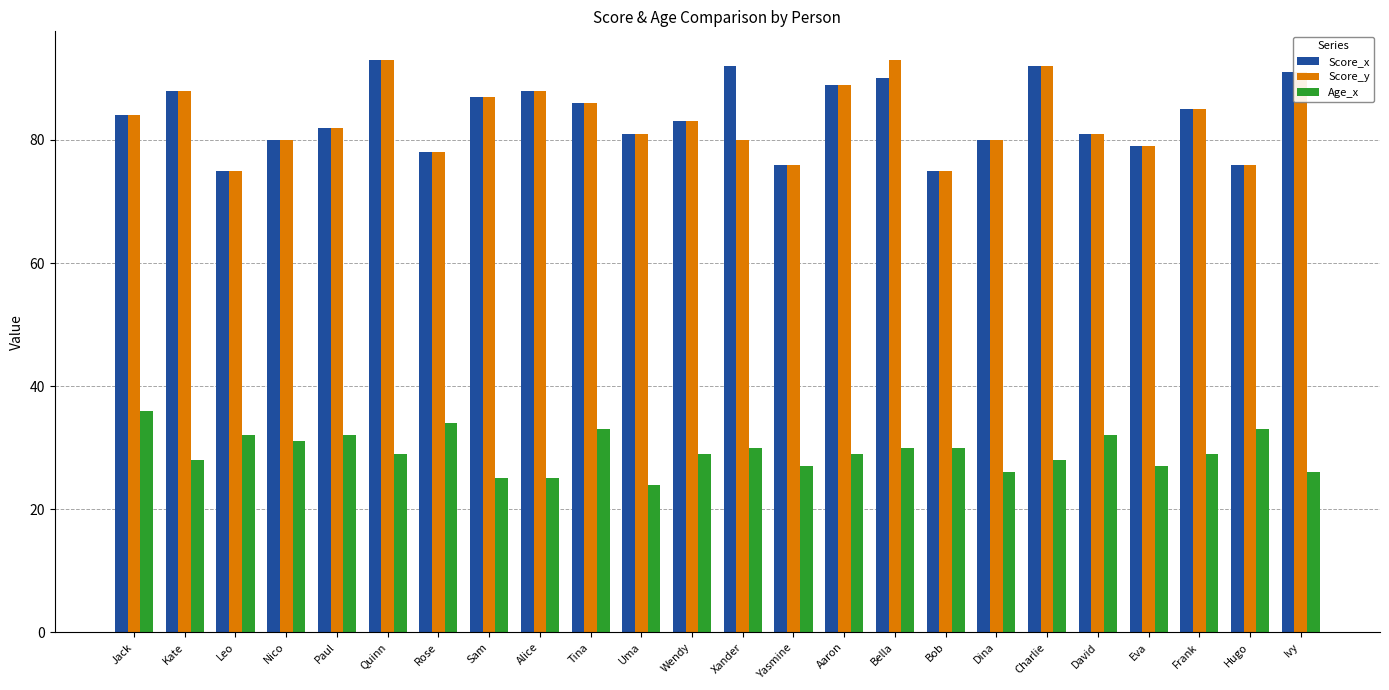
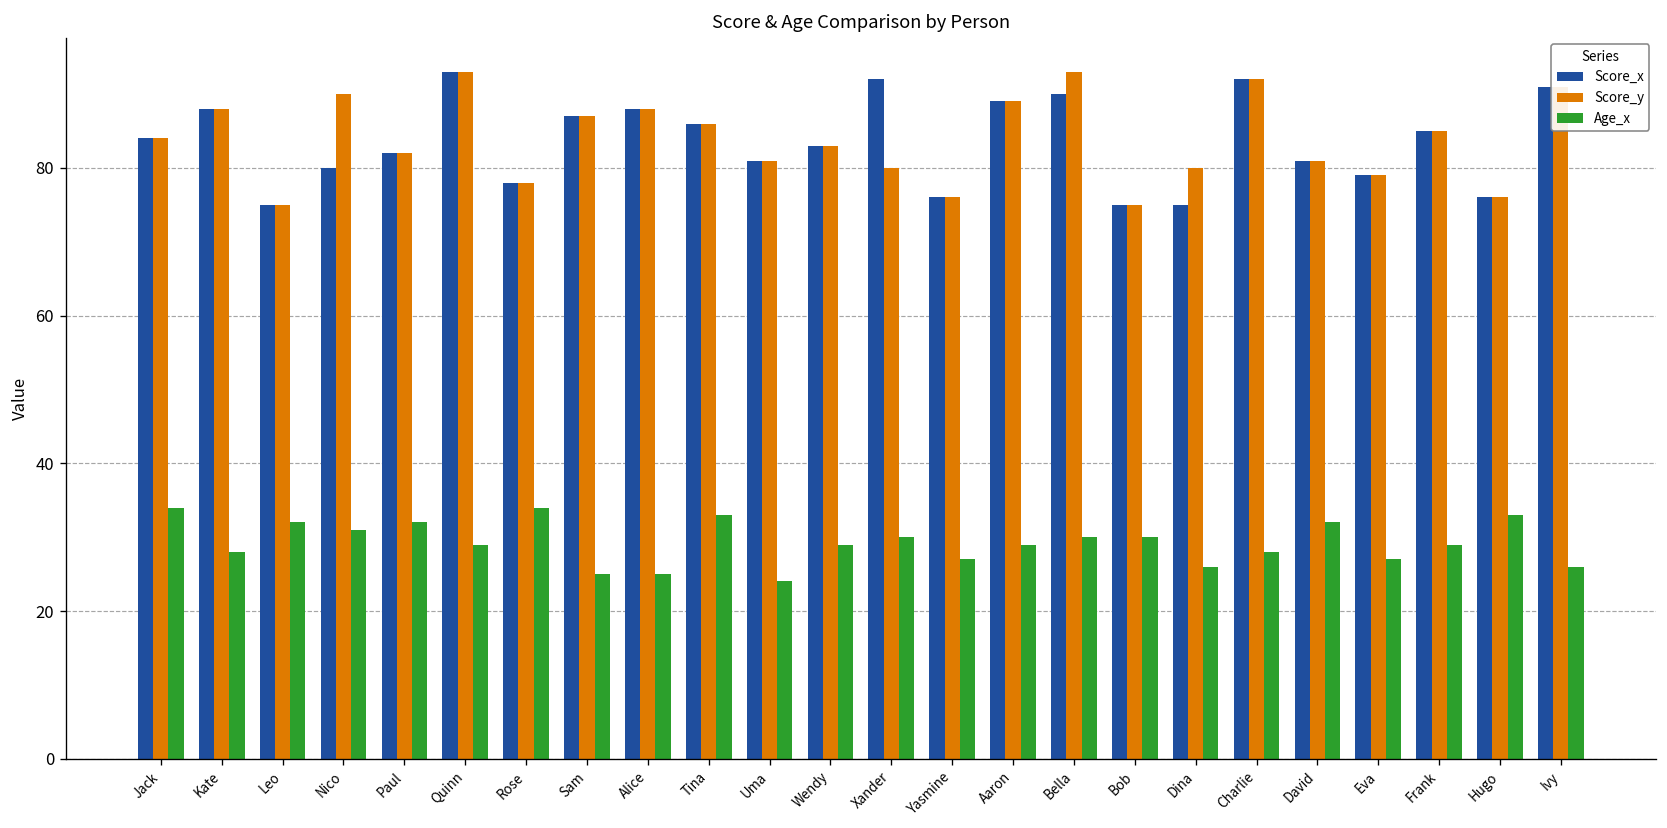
  {
    "Score_x": {
      "Jack": 84,
      "Kate": 88,
      "Leo": 75,
      "Nico": 80,
      "Paul": 82,
      "Quinn": 93,
      "Rose": 78,
      "Sam": 87,
      "Alice": 88,
      "Tina": 86,
      "Uma": 81,
      "Wendy": 83,
      "Xander": 92,
      "Yasmine": 76,
      "Aaron": 89,
      "Bella": 90,
      "Bob": 75,
-     "Dina": 80,
+     "Dina": 75,
      "Charlie": 92,
      "David": 81,
      "Eva": 79,
      "Frank": 85,
      "Hugo": 76,
      "Ivy": 91
    },
    "Score_y": {
      "Jack": 84,
      "Kate": 88,
      "Leo": 75,
-     "Nico": 80,
+     "Nico": 90,
      "Paul": 82,
      "Quinn": 93,
      "Rose": 78,
      "Sam": 87,
      "Alice": 88,
      "Tina": 86,
      "Uma": 81,
      "Wendy": 83,
      "Xander": 80,
      "Yasmine": 76,
      "Aaron": 89,
      "Bella": 93,
      "Bob": 75,
      "Dina": 80,
      "Charlie": 92,
      "David": 81,
      "Eva": 79,
      "Frank": 85,
      "Hugo": 76
    },
    "Age_x": {
-     "Jack": 36,
+     "Jack": 34,
      "Kate": 28,
      "Leo": 32,
      "Nico": 31,
      "Paul": 32,
      "Quinn": 29,
      "Rose": 34,
      "Sam": 25,
      "Alice": 25,
      "Tina": 33,
      "Uma": 24,
      "Wendy": 29,
      "Xander": 30,
      "Yasmine": 27,
      "Aaron": 29,
      "Bella": 30,
      "Bob": 30,
      "Dina": 26,
      "Charlie": 28,
      "David": 32,
      "Eva": 27,
      "Frank": 29,
      "Hugo": 33,
      "Ivy": 26
    }
  }
